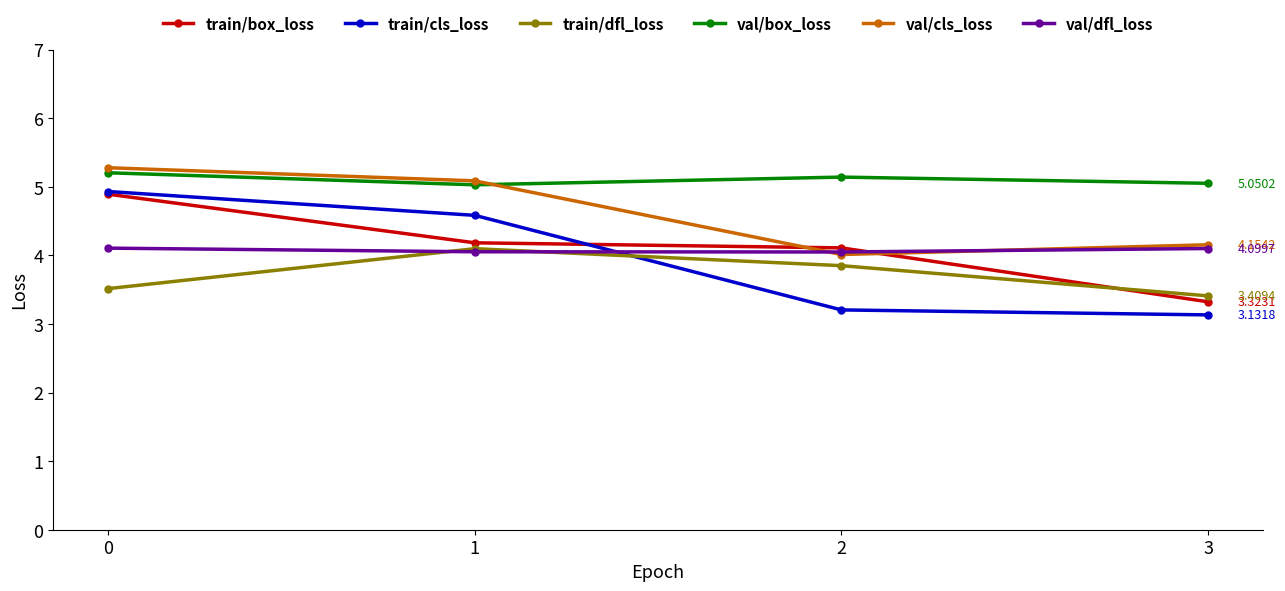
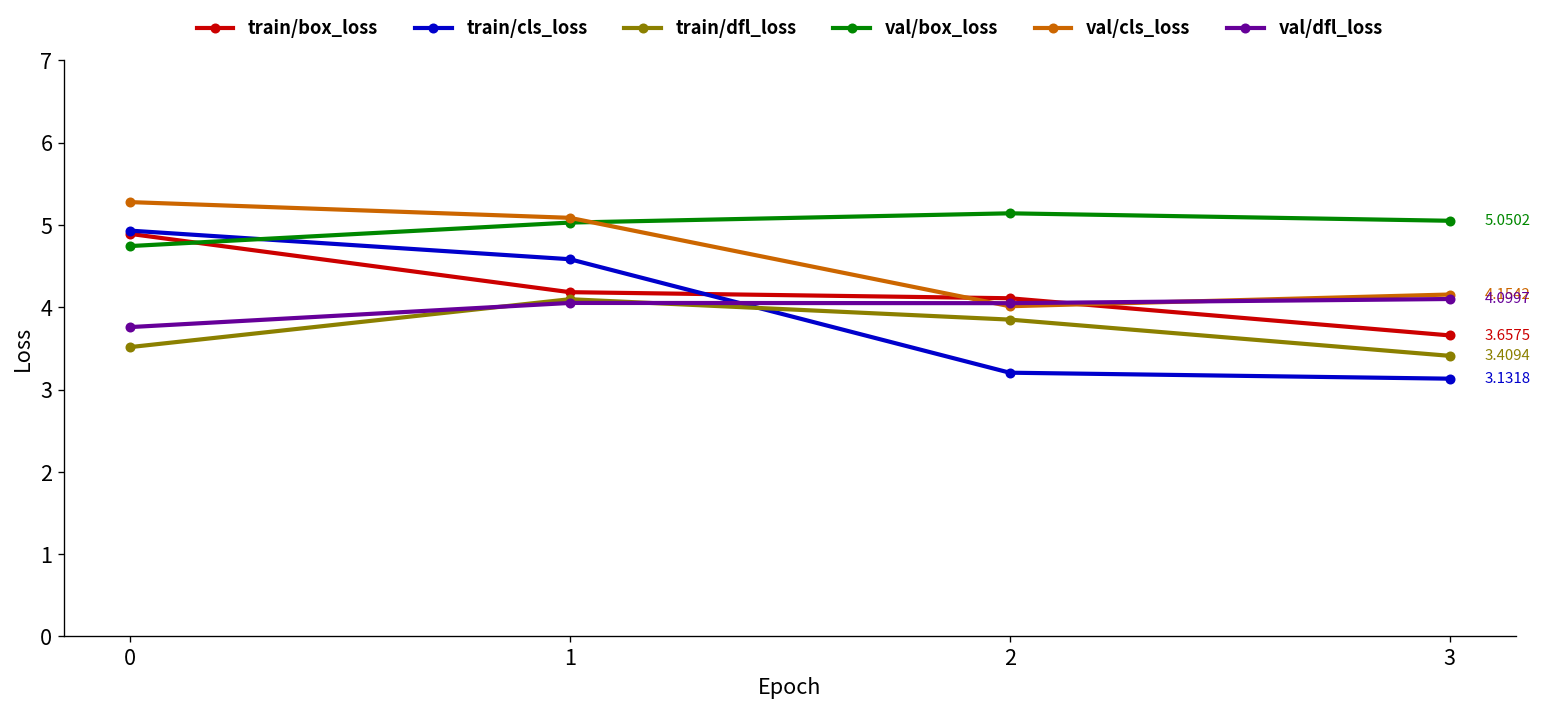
  {
    "train/box_loss": {
-     "3": 3.3231
+     "3": 3.6575
    },
    "train/cls_loss": {
      "0": 4.9,
      "1": 4.6,
      "2": 3.2,
      "3": 3.1
    },
    "train/dfl_loss": {
      "0": 3.5,
      "1": 4.1,
      "2": 3.8,
      "3": 3.4
    },
    "val/box_loss": {
-     "0": 5.2,
+     "0": 4.7,
      "1": 5.0,
      "2": 5.1,
      "3": 5.1
    },
    "val/cls_loss": {
      "0": 5.3,
      "1": 5.1,
      "3": 4.2
    },
    "val/dfl_loss": {
-     "0": 4.1,
+     "0": 3.8,
      "1": 4.1,
      "3": 4.1
    }
  }
